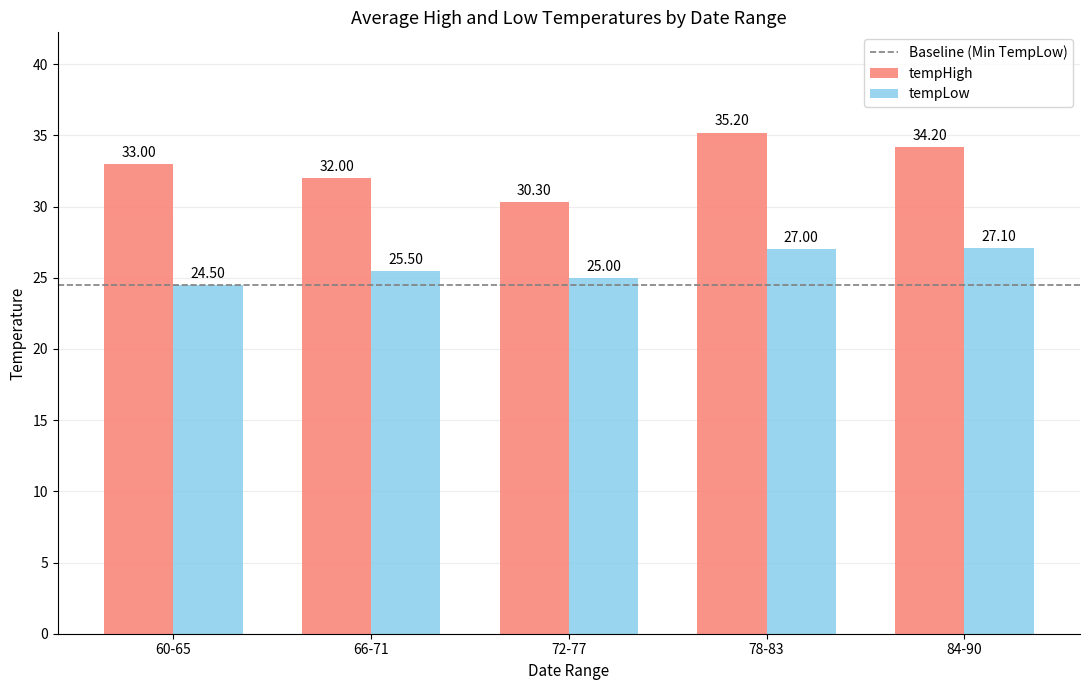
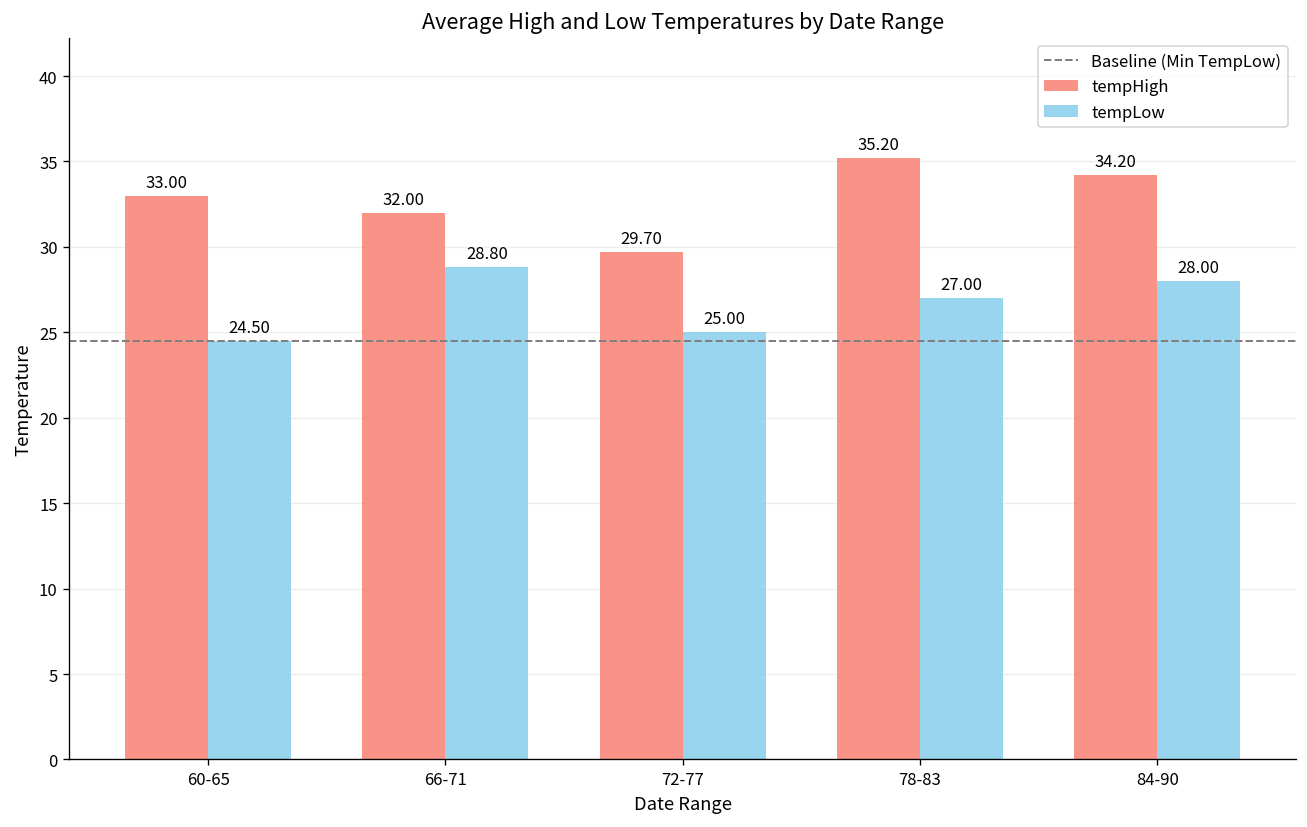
  {
    "tempHigh": {
      "60-65": 33.00,
      "66-71": 32.00,
-     "72-77": 30.30,
+     "72-77": 29.70,
      "78-83": 35.20,
      "84-90": 34.20
    },
    "tempLow": {
      "60-65": 24.50,
-     "66-71": 25.50,
+     "66-71": 28.80,
      "72-77": 25.00,
      "78-83": 27.00,
-     "84-90": 27.10
+     "84-90": 28.00
    }
  }
